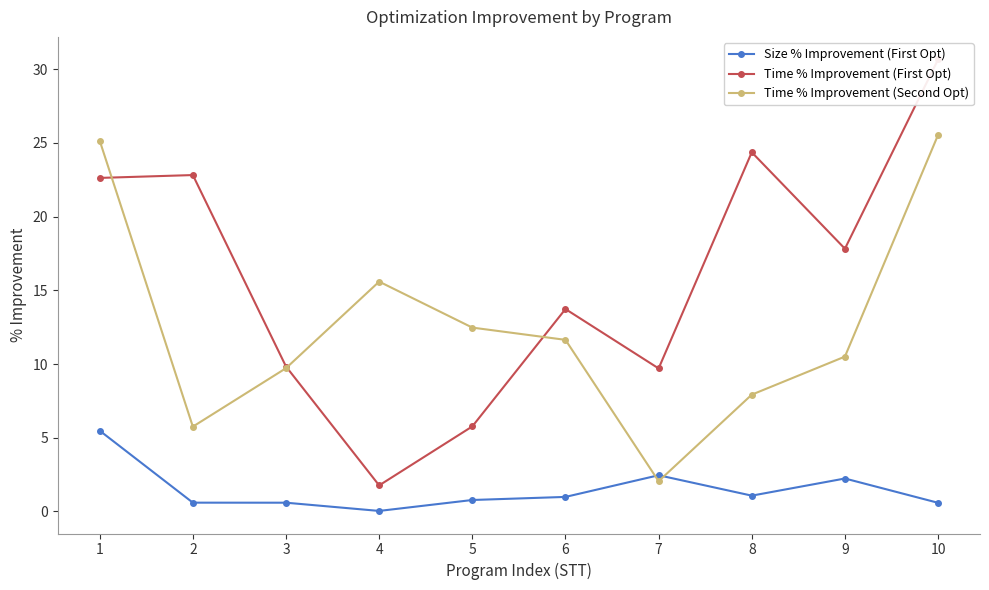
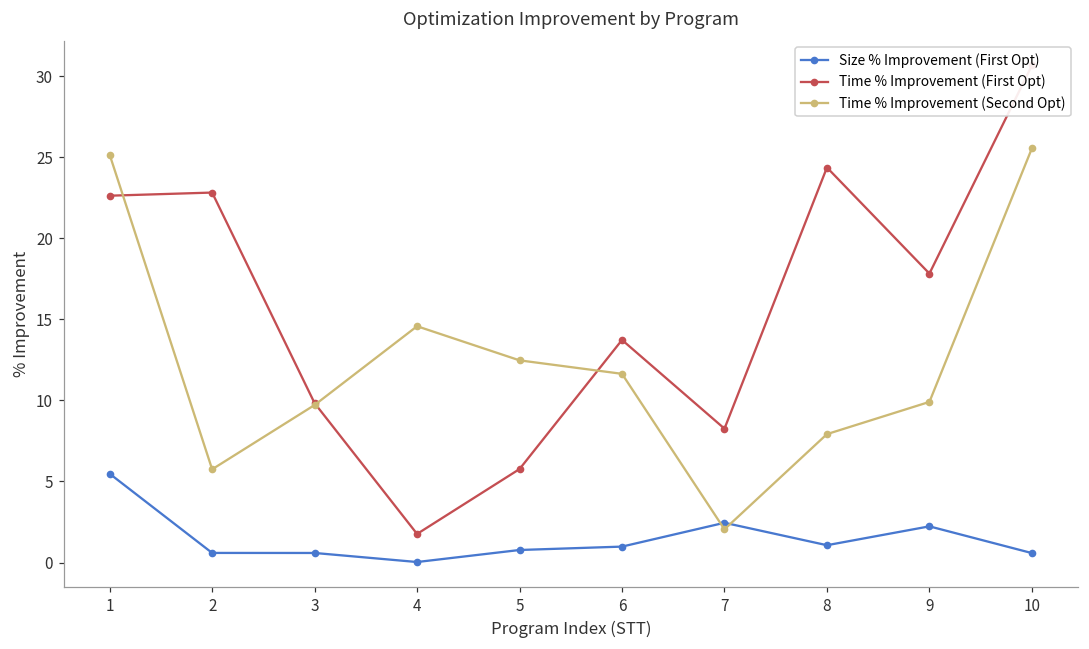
  {
    "Size % Improvement (First Opt)": {
      "1": 5.5,
      "2": 0.6,
      "3": 0.6,
      "4": 0.0,
      "5": 0.8,
      "6": 1.0,
      "7": 2.5,
      "8": 1.1,
      "9": 2.2,
      "10": 0.6
    },
    "Time % Improvement (First Opt)": {
      "1": 22.6,
      "2": 22.8,
      "4": 1.8,
      "5": 5.8,
      "6": 13.7,
-     "7": 9.7,
+     "7": 8.3,
      "8": 24.4,
      "9": 17.8
    },
    "Time % Improvement (Second Opt)": {
      "1": 25.2,
      "2": 5.7,
-     "4": 15.6,
+     "4": 14.6,
      "5": 12.5,
      "6": 11.6,
      "7": 2.0,
      "8": 7.9,
-     "9": 10.5,
+     "9": 9.9,
      "10": 25.5
    }
  }
